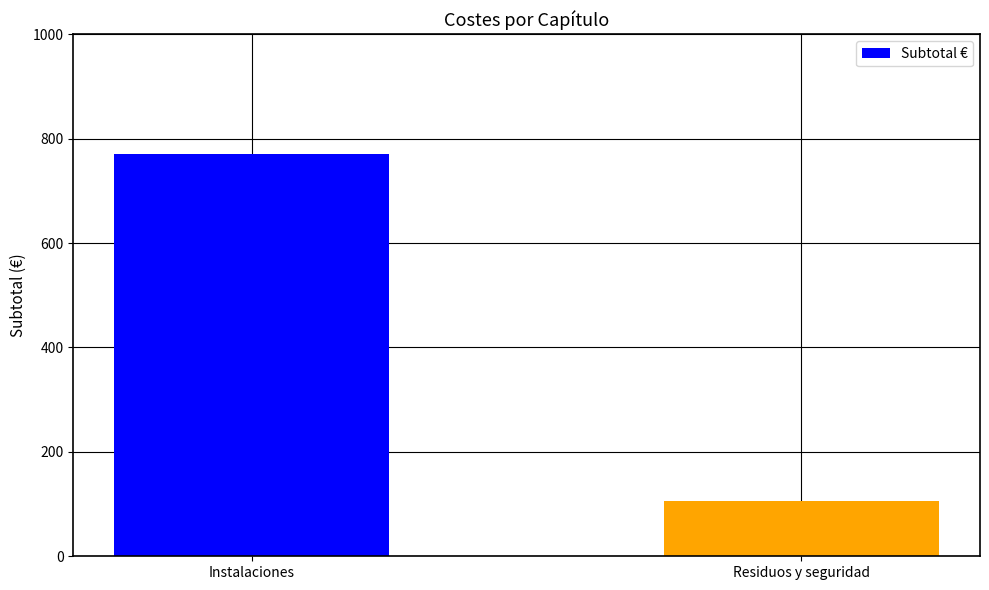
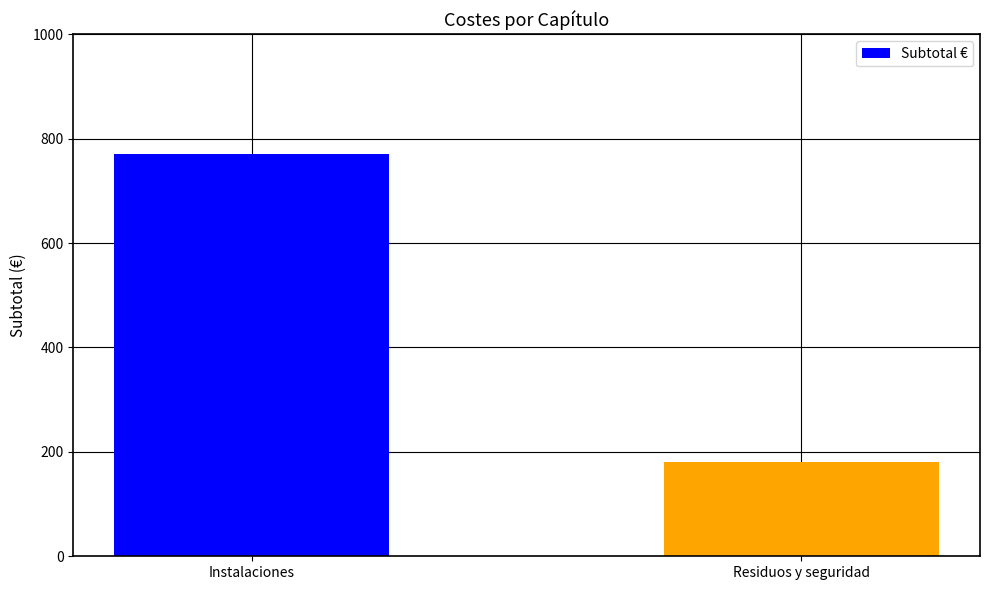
  {
    "Instalaciones": 770,
-   "Residuos y seguridad": 110
+   "Residuos y seguridad": 180
  }
